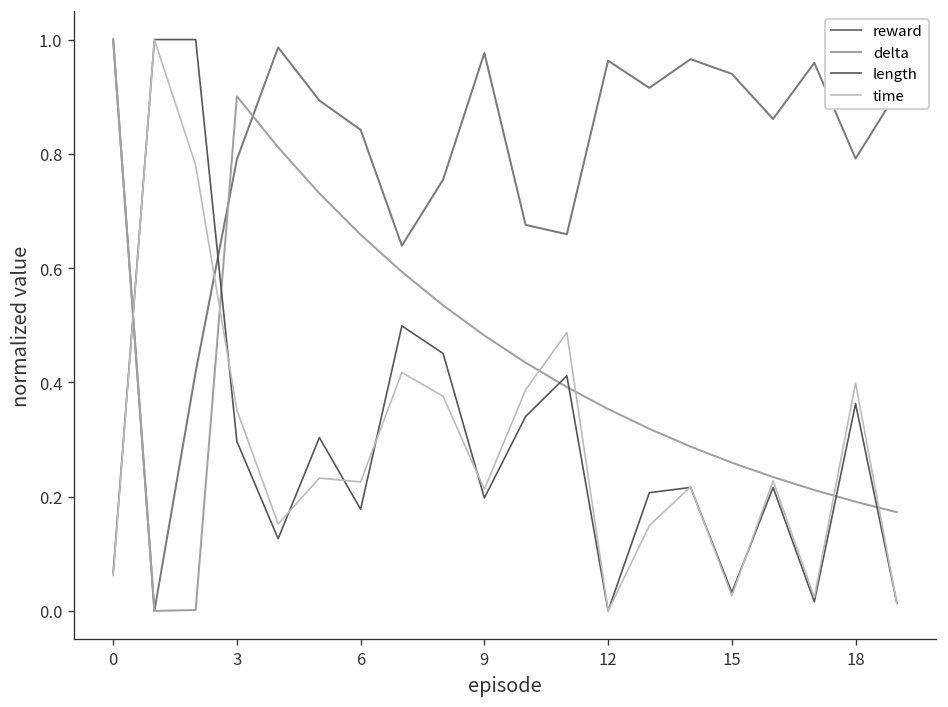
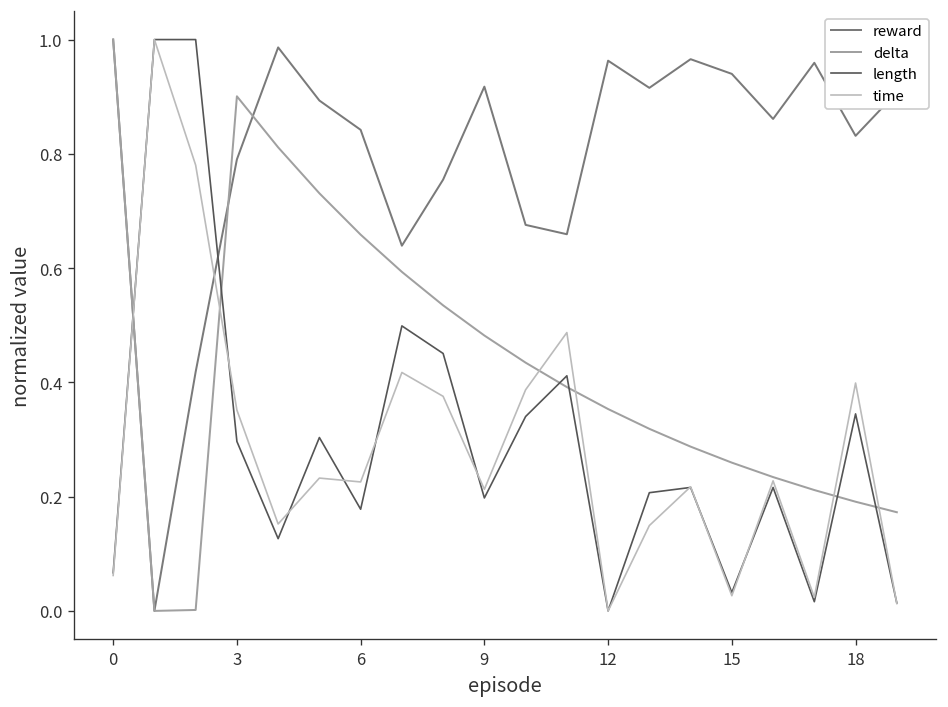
  {
    "reward": {
      "3": 0.79,
      "6": 0.84,
-     "9": 0.98,
+     "9": 0.92,
      "12": 0.96,
      "15": 0.94,
-     "18": 0.79
+     "18": 0.83
    },
    "length": {
      "3": 0.30,
      "6": 0.18,
      "9": 0.20,
      "15": 0.03,
-     "18": 0.36
+     "18": 0.34
    }
  }
